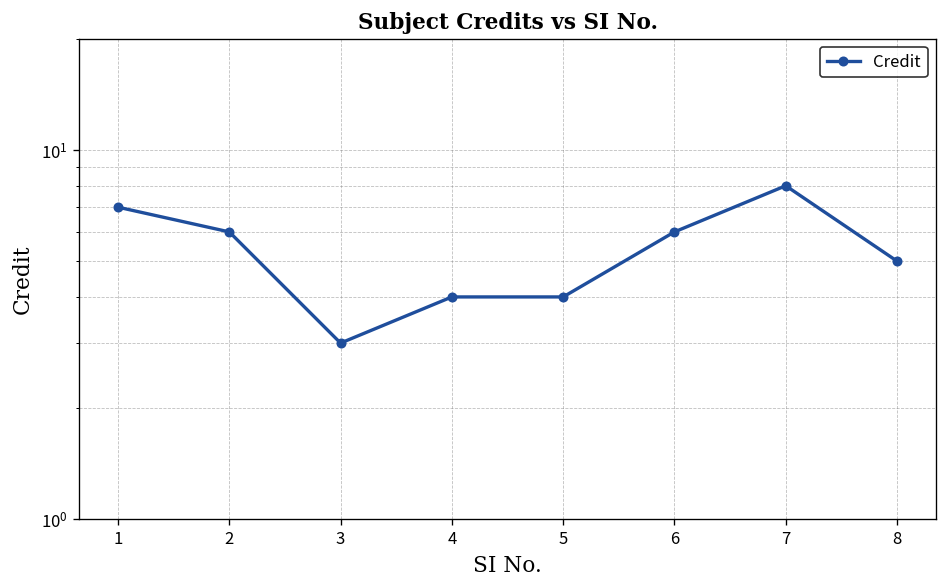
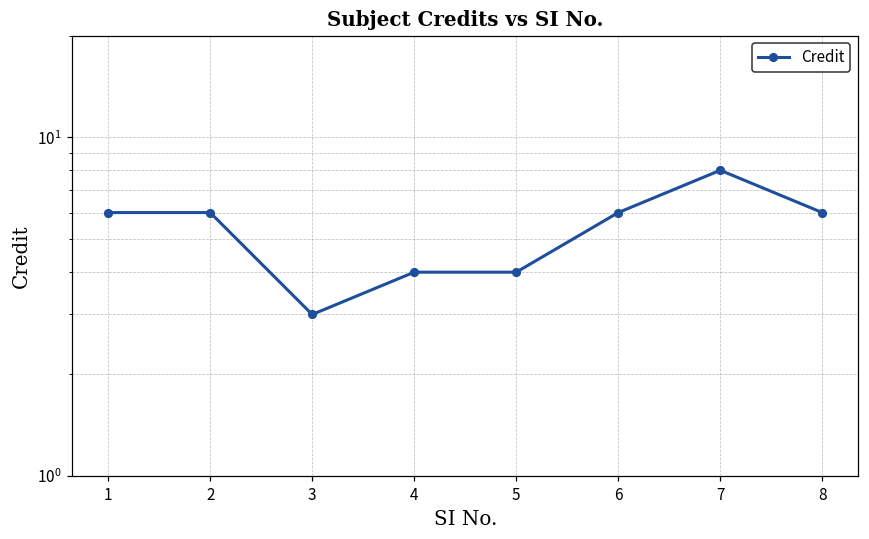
  {
-   "1": 7,
+   "1": 6,
    "2": 6,
    "3": 3,
    "4": 4,
    "5": 4,
    "6": 6,
    "7": 8,
-   "8": 5
+   "8": 6
  }
